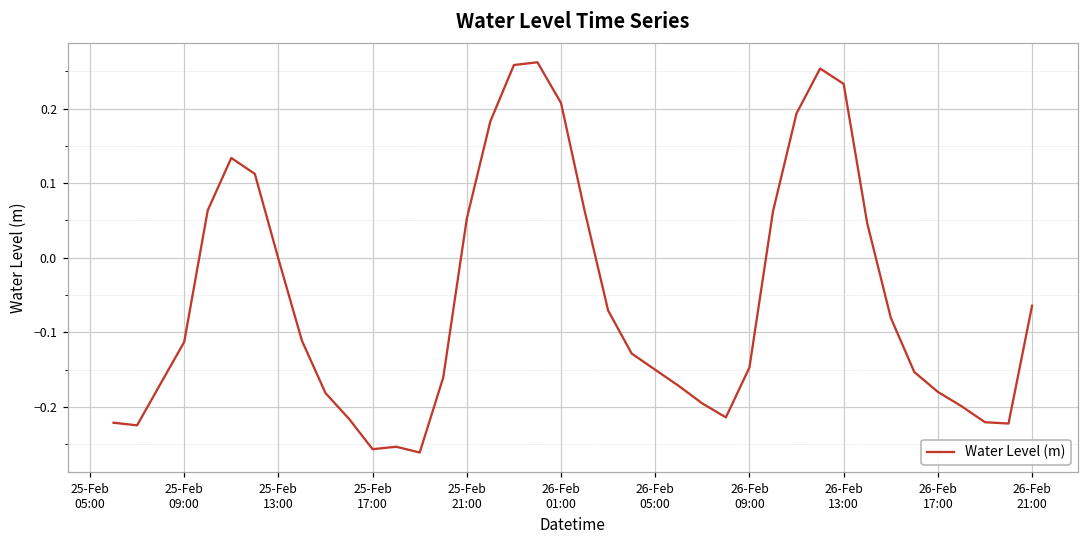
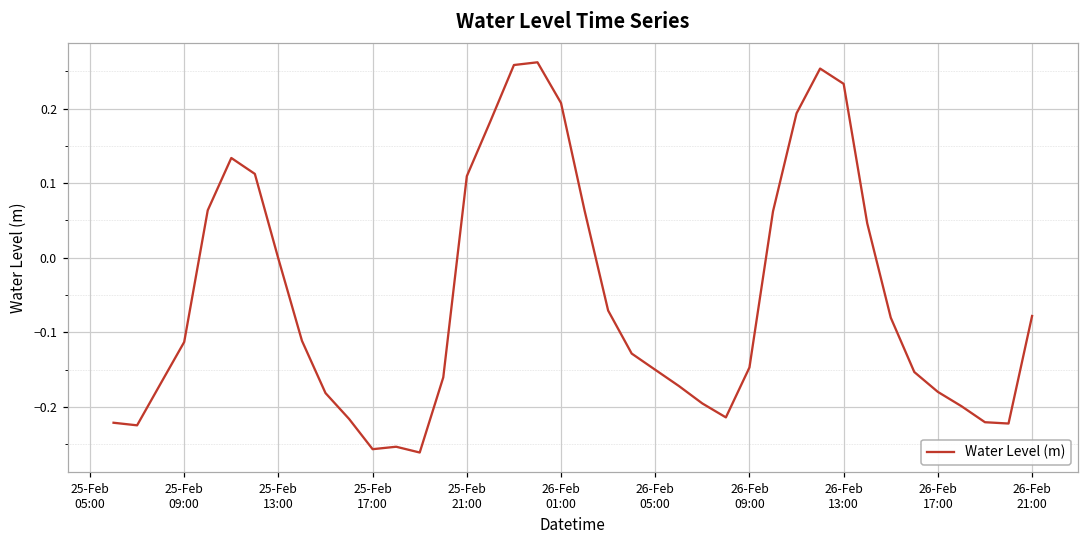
  {
    "25-Feb 09:00": -0.11,
    "25-Feb 13:00": 0.00,
    "25-Feb 17:00": -0.26,
-   "25-Feb 21:00": 0.05,
+   "25-Feb 21:00": 0.11,
    "26-Feb 01:00": 0.21,
    "26-Feb 05:00": -0.15,
    "26-Feb 09:00": -0.15,
    "26-Feb 13:00": 0.23,
    "26-Feb 17:00": -0.18,
-   "26-Feb 21:00": -0.06
+   "26-Feb 21:00": -0.08
  }
